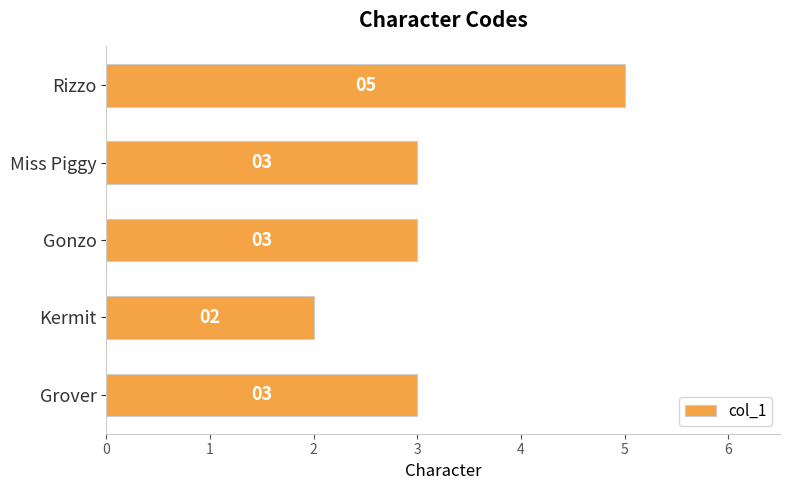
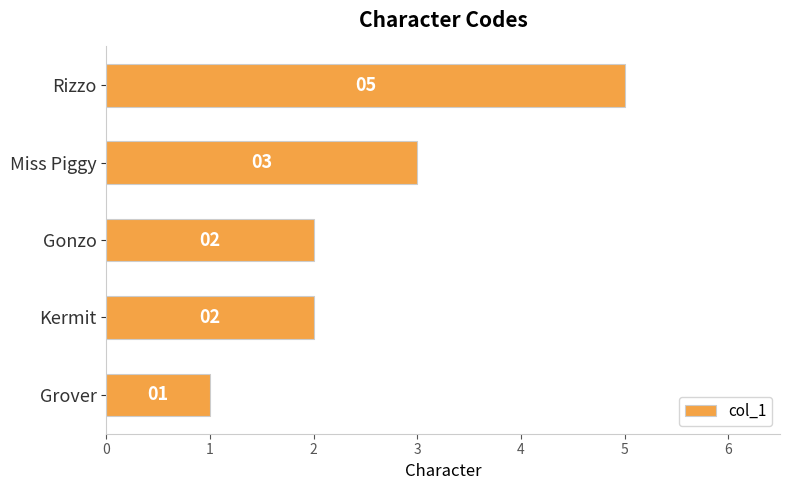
  {
    "Rizzo": "05",
    "Miss Piggy": "03",
-   "Gonzo": "03",
+   "Gonzo": "02",
    "Kermit": "02",
-   "Grover": "03"
+   "Grover": "01"
  }
